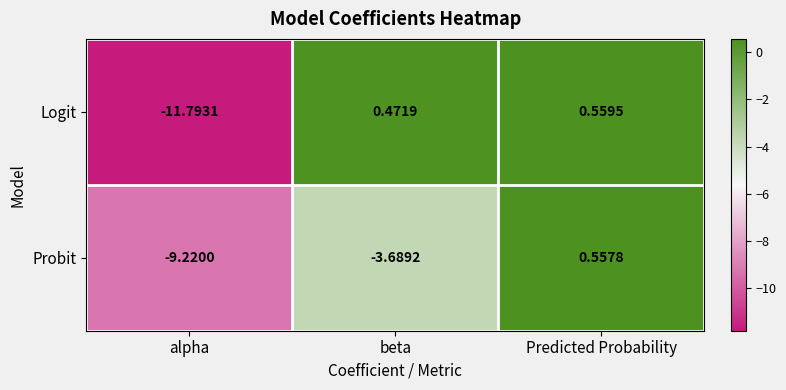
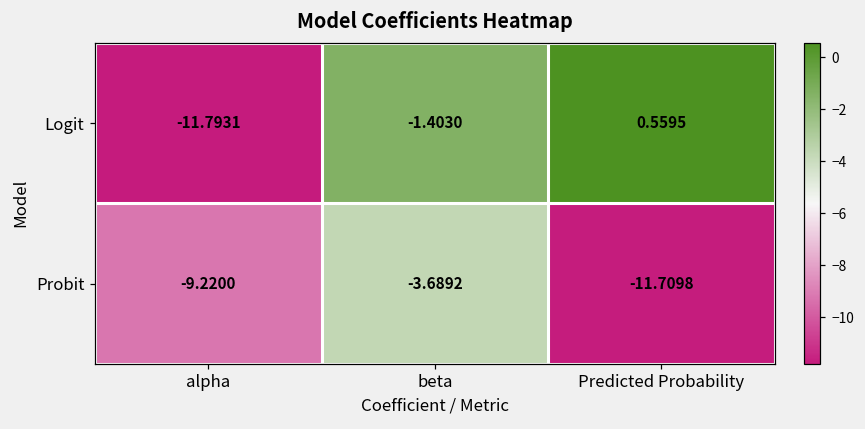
  {
    "Logit": {
      "alpha": -11.7931,
-     "beta": 0.4719,
+     "beta": -1.4030,
      "Predicted Probability": 0.5595
    },
    "Probit": {
      "alpha": -9.2200,
      "beta": -3.6892,
-     "Predicted Probability": 0.5578
+     "Predicted Probability": -11.7098
    }
  }
